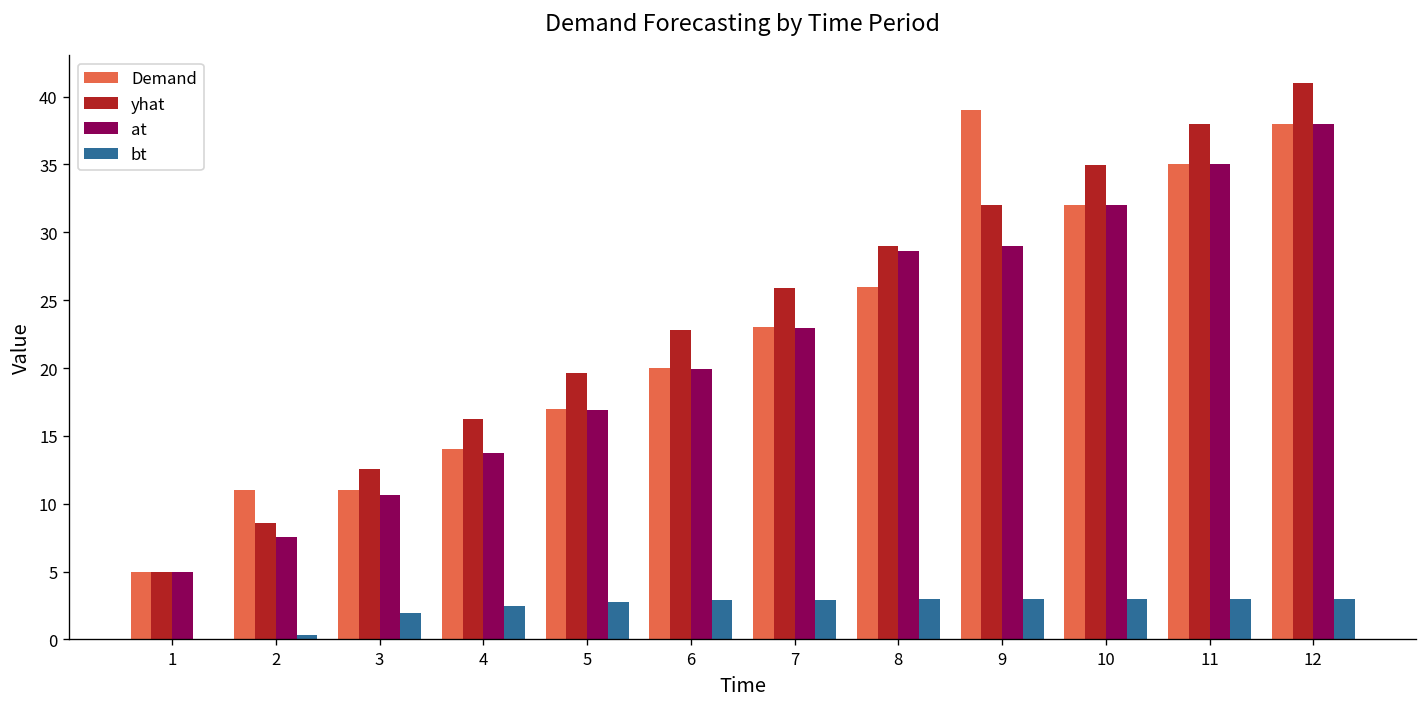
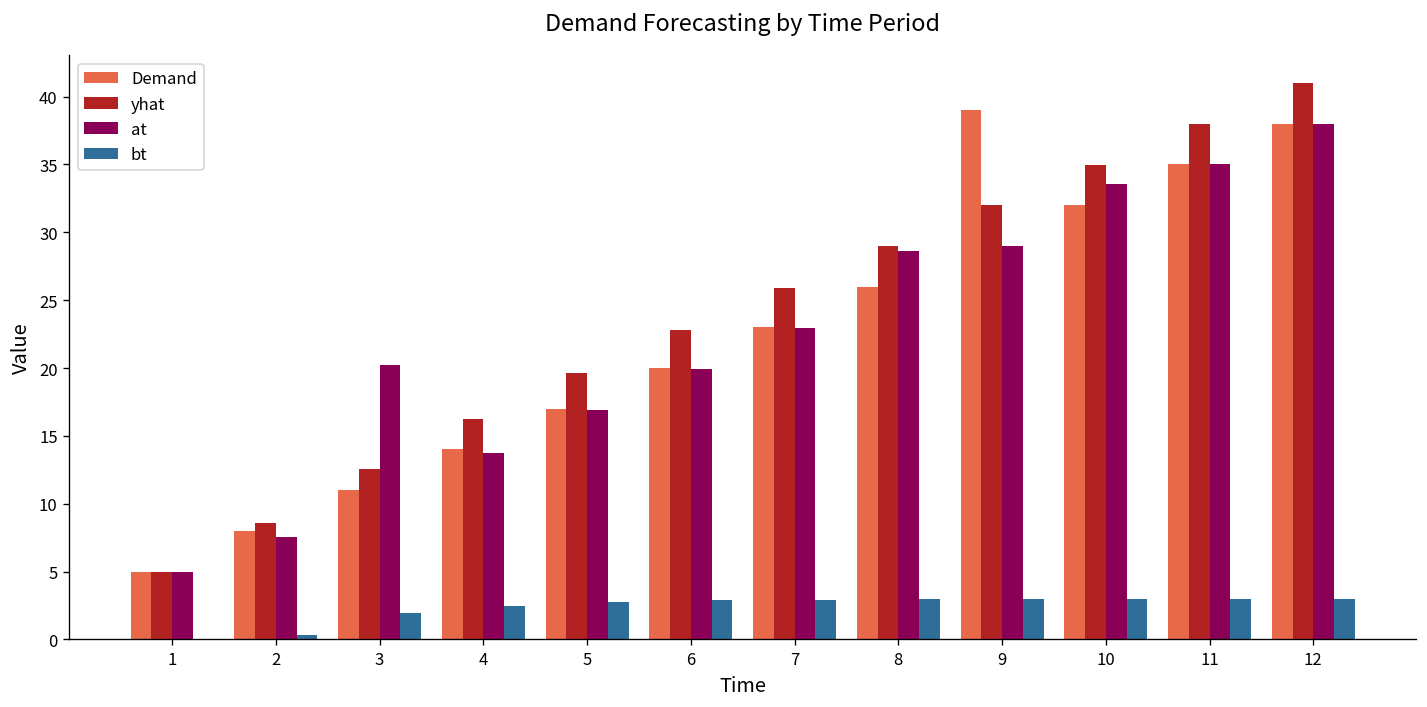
  {
    "Demand": {
      "1": 5,
-     "2": 11,
+     "2": 8,
      "3": 11,
      "4": 14,
      "5": 17,
      "6": 20,
      "7": 23,
      "8": 26,
      "9": 39,
      "10": 32,
      "11": 35,
      "12": 38
    },
    "yhat": {
      "1": 5.0,
      "2": 8.6,
      "3": 12.6,
      "4": 16.2,
      "5": 19.6,
      "6": 22.8,
      "7": 25.9,
      "8": 29.0,
      "9": 32.0,
      "10": 35.0,
      "11": 38.0,
      "12": 41.0
    },
    "at": {
      "1": 5.0,
      "2": 7.5,
-     "3": 10.6,
+     "3": 20.3,
      "4": 13.8,
      "5": 16.9,
      "6": 19.9,
      "7": 23.0,
      "8": 28.7,
      "9": 29.0,
-     "10": 32.0,
+     "10": 33.5,
      "11": 35.0,
      "12": 38.0
    },
    "bt": {
      "1": 0.0,
      "2": 0.4,
      "3": 1.9,
      "4": 2.5,
      "5": 2.7,
      "6": 2.9,
      "7": 2.9,
      "8": 3.0,
      "9": 3.0,
      "10": 3.0,
      "11": 3.0,
      "12": 3.0
    }
  }
